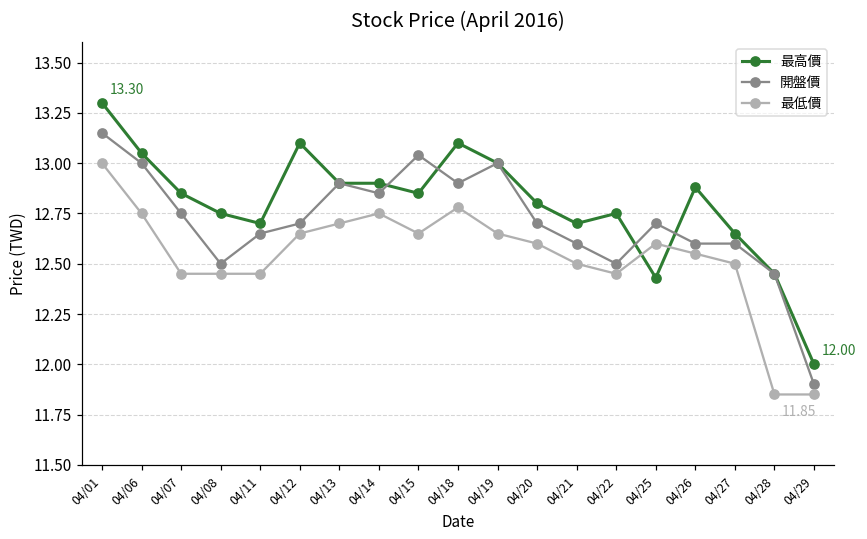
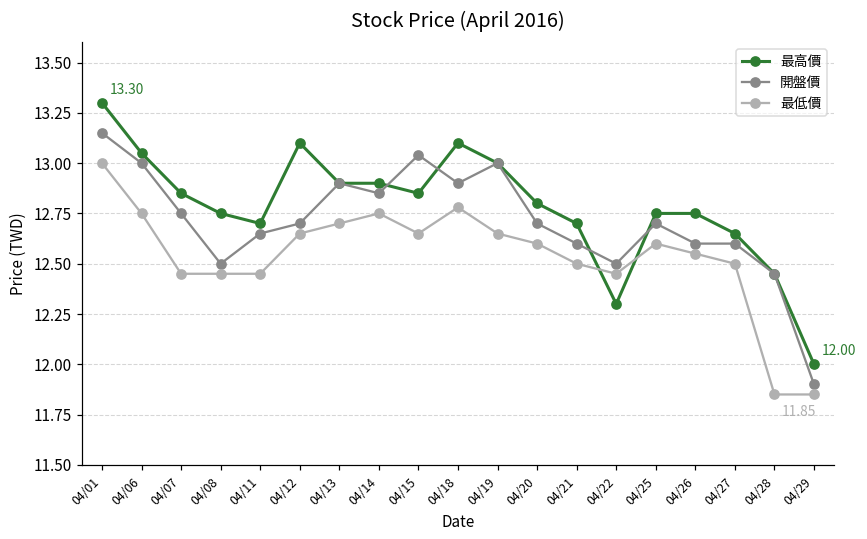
  {
    "最高價": {
      "04/06": 13.05,
      "04/07": 12.85,
      "04/08": 12.75,
      "04/11": 12.70,
      "04/12": 13.10,
      "04/14": 12.90,
      "04/15": 12.85,
      "04/18": 13.10,
      "04/20": 12.80,
      "04/21": 12.70,
-     "04/22": 12.75,
-     "04/25": 12.43,
-     "04/26": 12.88,
+     "04/22": 12.30,
+     "04/25": 12.75,
+     "04/26": 12.75,
      "04/27": 12.65
    },
    "開盤價": {
      "04/01": 13.15,
      "04/06": 13.00,
      "04/07": 12.75,
      "04/08": 12.50,
      "04/11": 12.65,
      "04/12": 12.70,
      "04/14": 12.85,
      "04/15": 13.04,
      "04/18": 12.90,
      "04/20": 12.70,
      "04/21": 12.60,
      "04/22": 12.50,
      "04/25": 12.70,
      "04/26": 12.60,
      "04/27": 12.60,
      "04/29": 11.90
    },
    "最低價": {
      "04/29": 11.85
    }
  }
